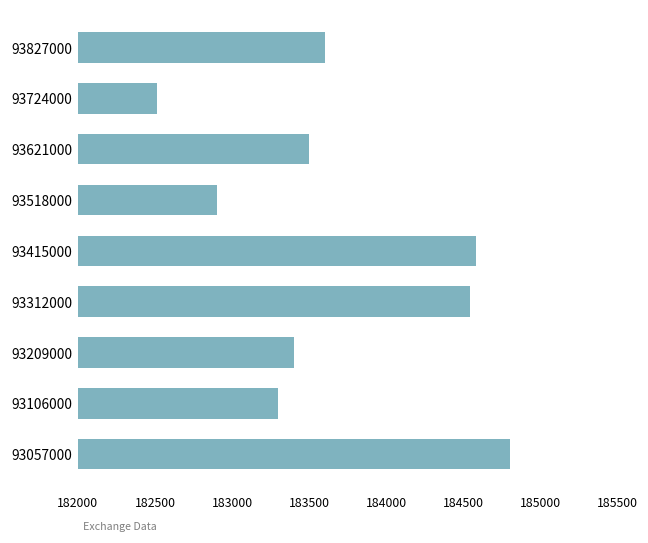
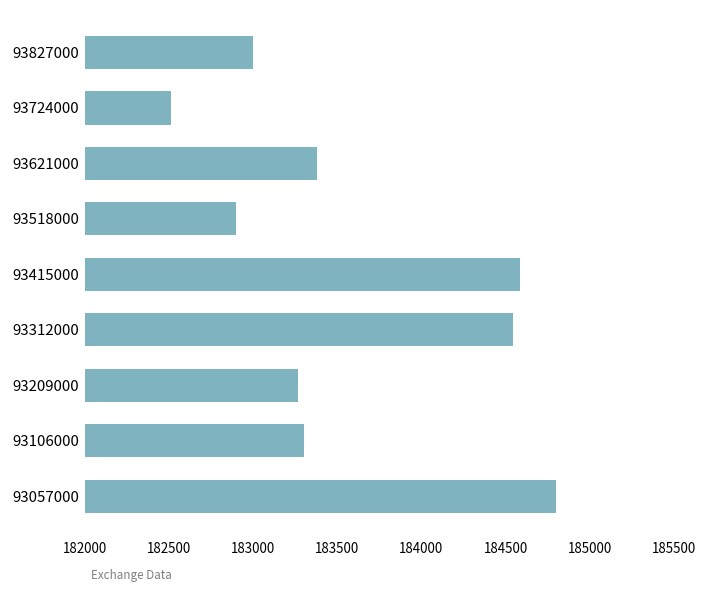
  {
-   "93827000": 183600,
+   "93827000": 183000,
    "93724000": 182510,
-   "93621000": 183500,
+   "93621000": 183380,
    "93518000": 182900,
    "93415000": 184580,
    "93312000": 184540,
-   "93209000": 183400,
+   "93209000": 183270,
    "93106000": 183300,
    "93057000": 184800
  }
